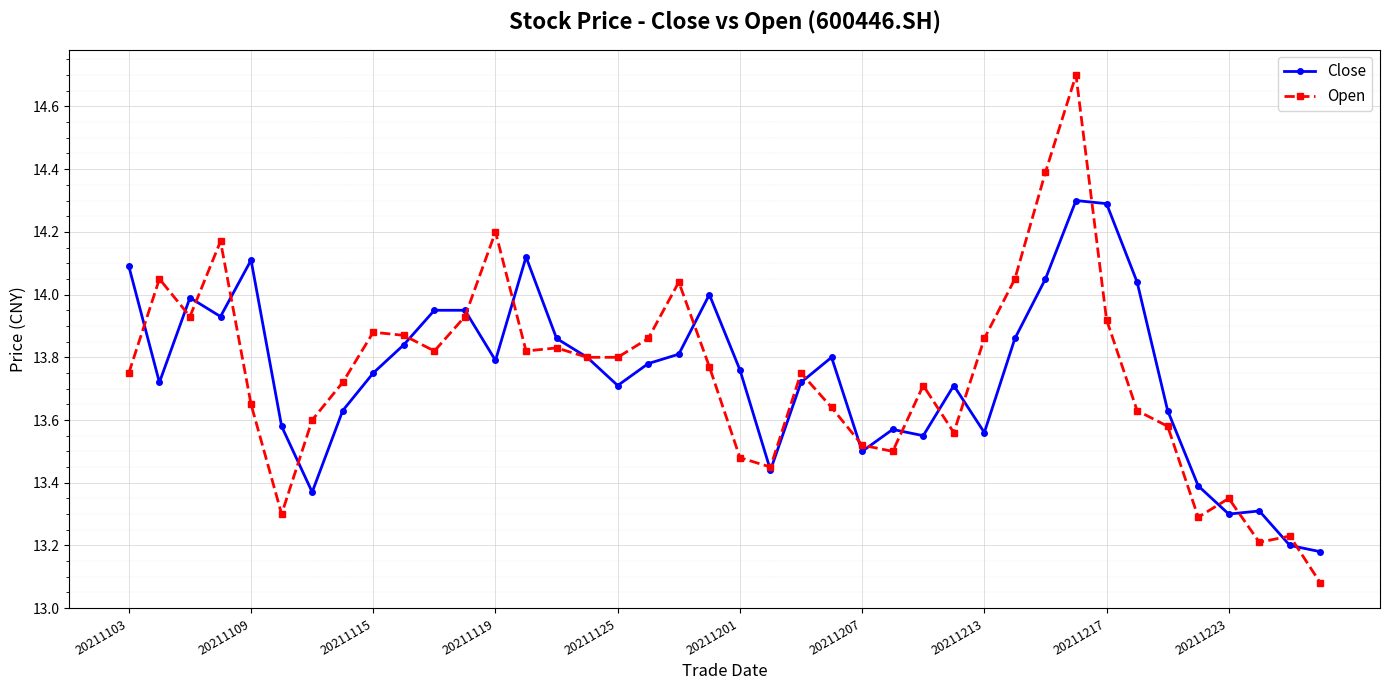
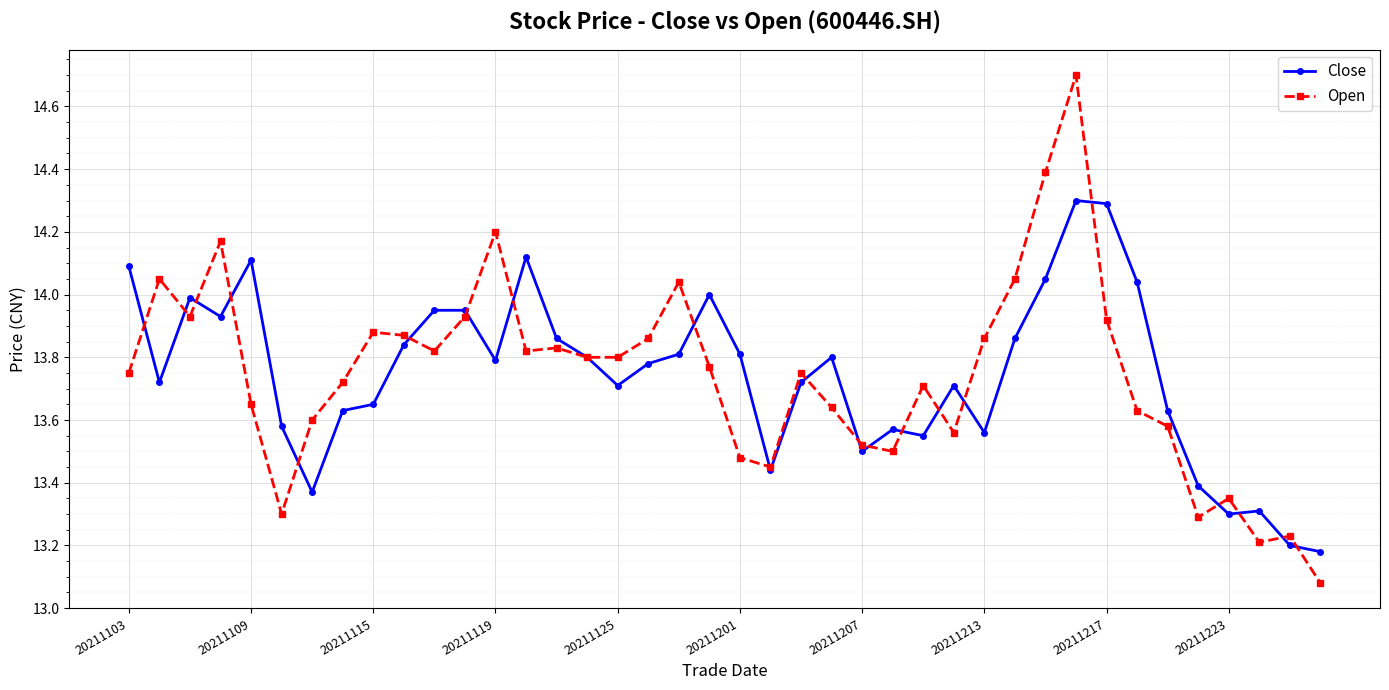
  {
    "Close": {
      "20211103": 14.09,
      "20211109": 14.11,
-     "20211115": 13.75,
+     "20211115": 13.65,
      "20211119": 13.79,
      "20211125": 13.71,
-     "20211201": 13.76,
+     "20211201": 13.81,
      "20211207": 13.50,
      "20211213": 13.56,
      "20211217": 14.29,
      "20211223": 13.30
    },
    "Open": {
      "20211103": 13.75,
      "20211109": 13.65,
      "20211115": 13.88,
      "20211119": 14.20,
      "20211125": 13.80,
      "20211201": 13.48,
      "20211207": 13.52,
      "20211213": 13.86,
      "20211217": 13.92,
      "20211223": 13.35
    }
  }
